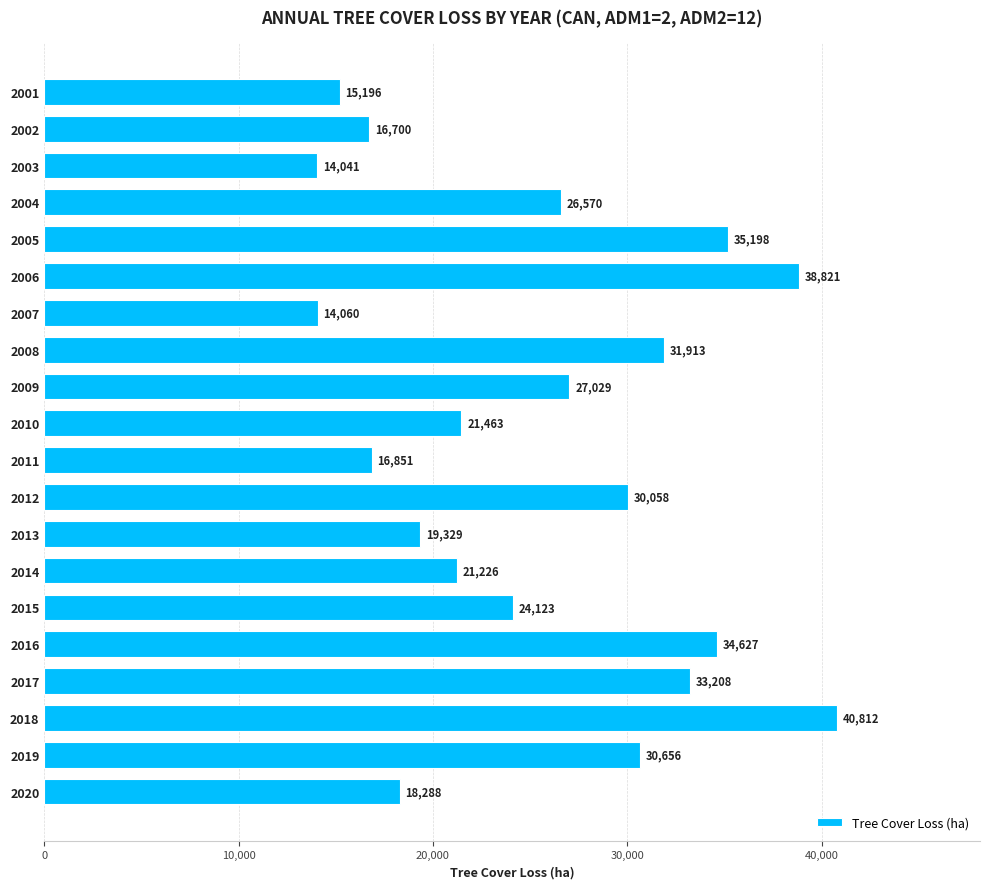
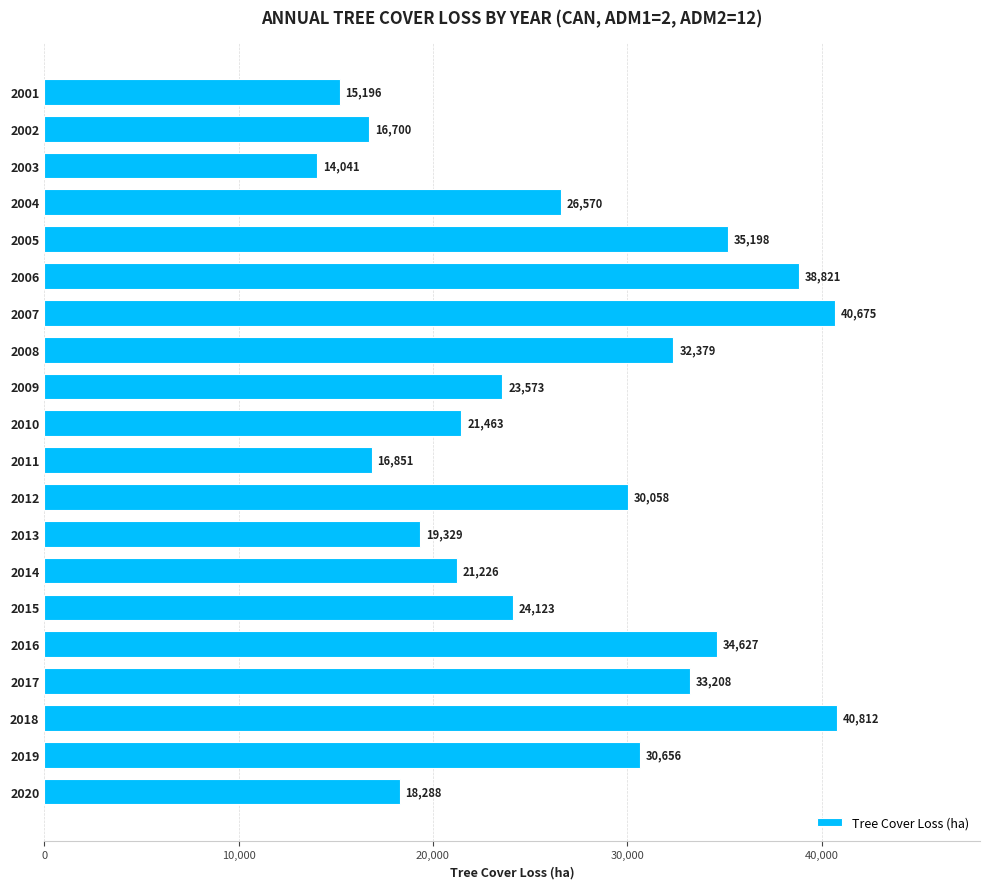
  {
    "2001": "15,196",
    "2002": "16,700",
    "2003": "14,041",
    "2004": "26,570",
    "2005": "35,198",
    "2006": "38,821",
-   "2007": "14,060",
-   "2008": "31,913",
-   "2009": "27,029",
+   "2007": "40,675",
+   "2008": "32,379",
+   "2009": "23,573",
    "2010": "21,463",
    "2011": "16,851",
    "2012": "30,058",
    "2013": "19,329",
    "2014": "21,226",
    "2015": "24,123",
    "2016": "34,627",
    "2017": "33,208",
    "2018": "40,812",
    "2019": "30,656",
    "2020": "18,288"
  }
